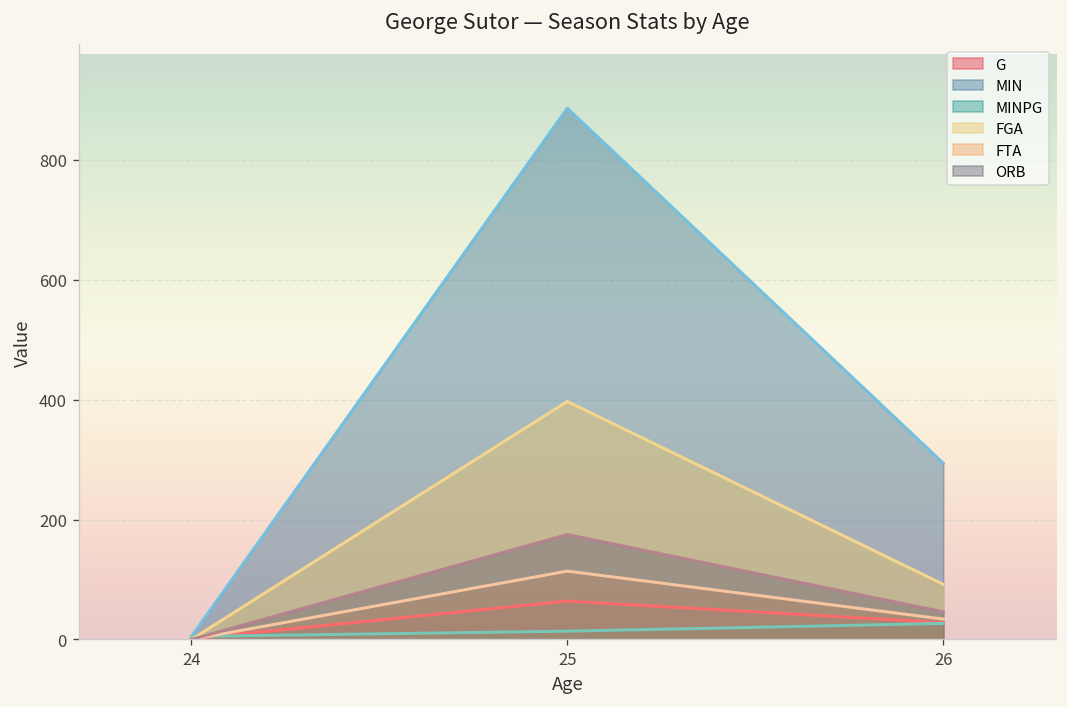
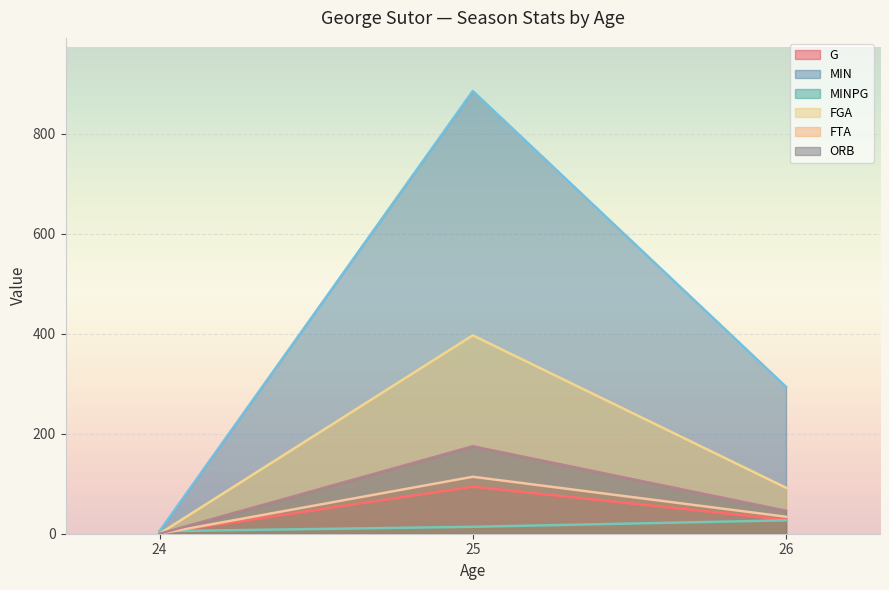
  {
    "G": {
-     "25": 60
+     "25": 90
    }
  }
